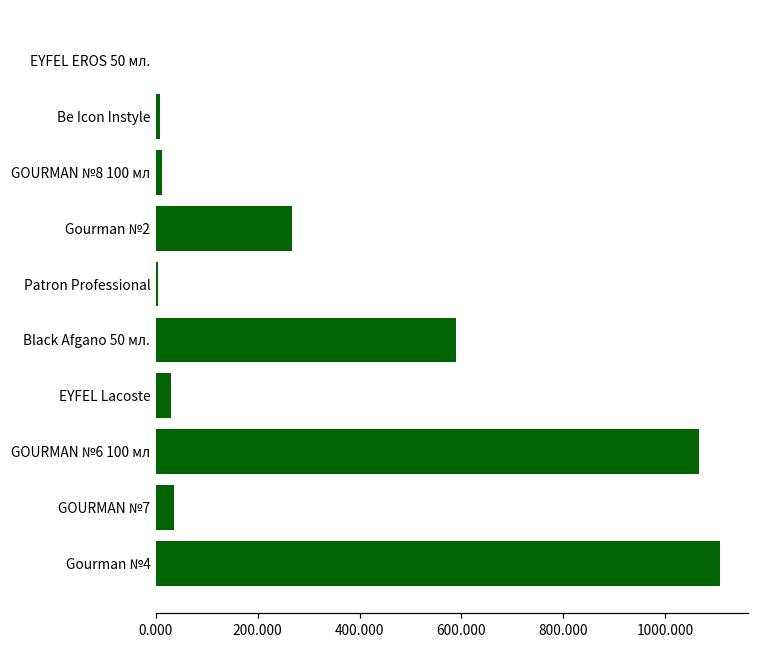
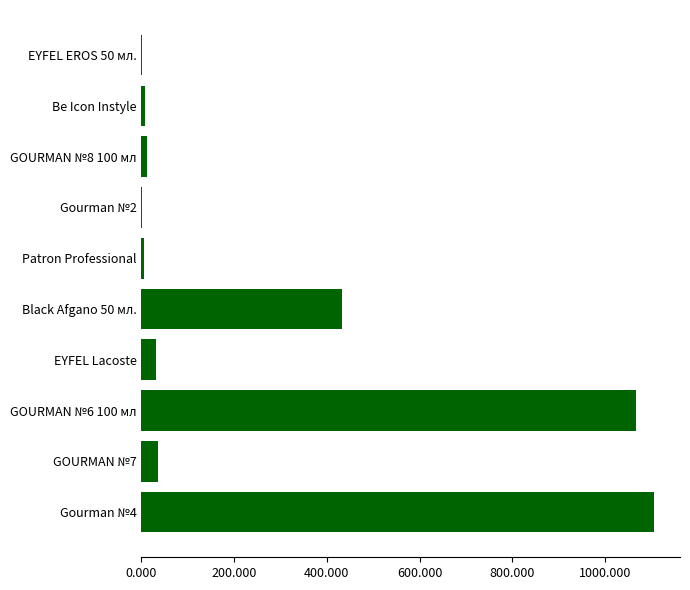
  {
    "Be Icon Instyle": 10,
    "GOURMAN №8 100 мл": 10,
-   "Gourman №2": 270,
-   "Black Afgano 50 мл.": 590,
+   "Gourman №2": 0,
+   "Black Afgano 50 мл.": 430,
    "EYFEL Lacoste": 30,
    "GOURMAN №6 100 мл": 1070,
    "GOURMAN №7": 40,
    "Gourman №4": 1110
  }
